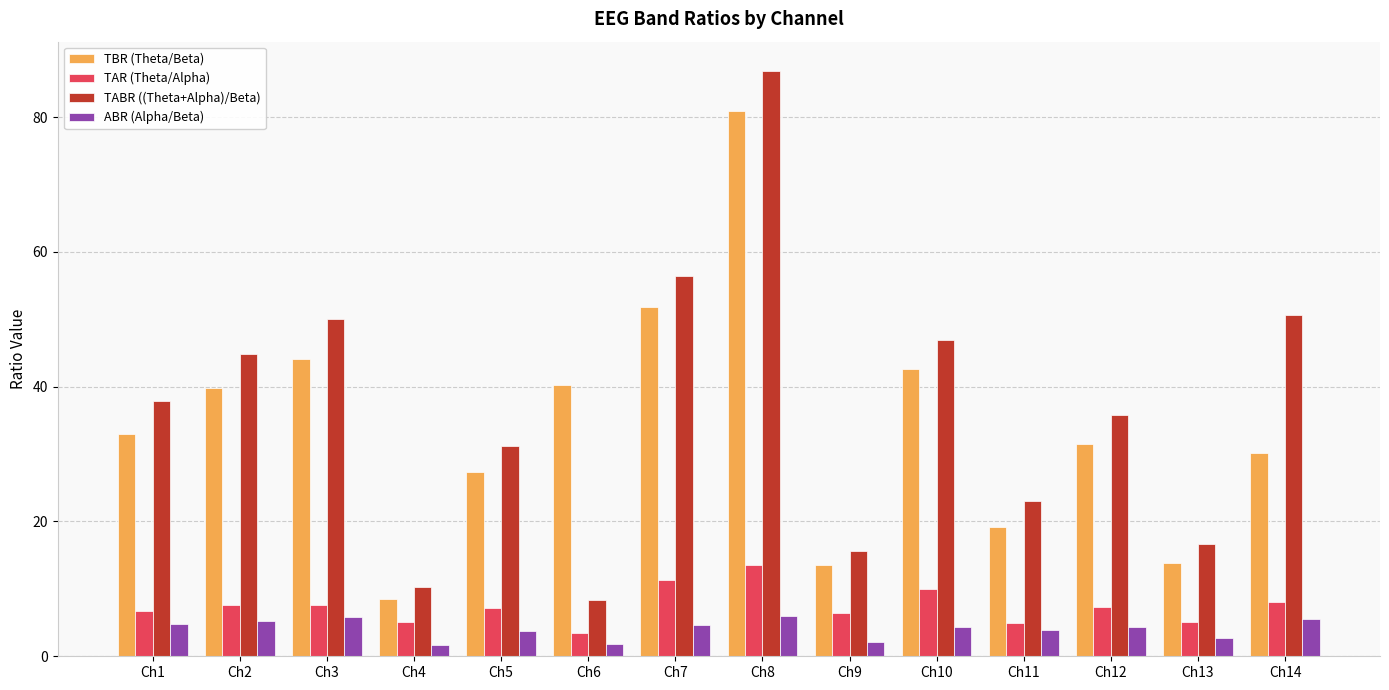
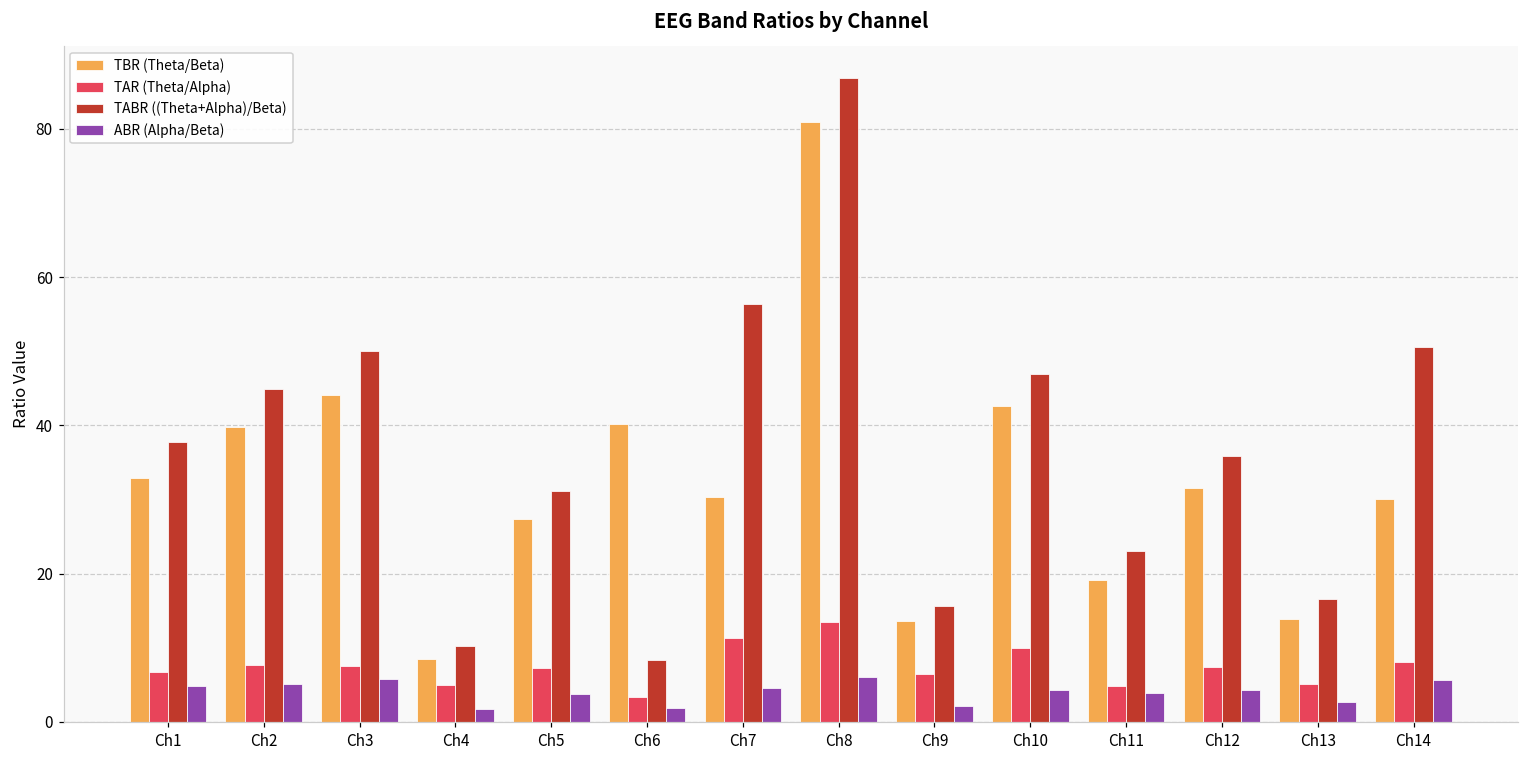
  {
    "TBR (Theta/Beta)": {
      "Ch1": 33,
      "Ch2": 40,
      "Ch3": 44,
      "Ch4": 9,
      "Ch5": 27,
      "Ch6": 40,
-     "Ch7": 52,
+     "Ch7": 30,
      "Ch8": 81,
      "Ch9": 14,
      "Ch10": 43,
      "Ch11": 19,
      "Ch12": 32,
      "Ch13": 14,
      "Ch14": 30
    },
    "TAR (Theta/Alpha)": {
      "Ch1": 7,
      "Ch2": 8,
      "Ch3": 8,
      "Ch4": 5,
      "Ch5": 7,
      "Ch6": 3,
      "Ch7": 11,
      "Ch8": 13,
      "Ch9": 6,
      "Ch10": 10,
      "Ch11": 5,
      "Ch12": 7,
      "Ch13": 5,
      "Ch14": 8
    },
    "TABR ((Theta+Alpha)/Beta)": {
      "Ch1": 38,
      "Ch2": 45,
      "Ch3": 50,
      "Ch4": 10,
      "Ch5": 31,
      "Ch6": 8,
      "Ch7": 56,
      "Ch8": 87,
      "Ch9": 16,
      "Ch10": 47,
      "Ch11": 23,
      "Ch12": 36,
      "Ch13": 17,
      "Ch14": 51
    },
    "ABR (Alpha/Beta)": {
      "Ch1": 5,
      "Ch2": 5,
      "Ch3": 6,
      "Ch4": 2,
      "Ch5": 4,
      "Ch6": 2,
      "Ch7": 5,
      "Ch8": 6,
      "Ch9": 2,
      "Ch10": 4,
      "Ch11": 4,
      "Ch12": 4,
      "Ch13": 3,
      "Ch14": 6
    }
  }
